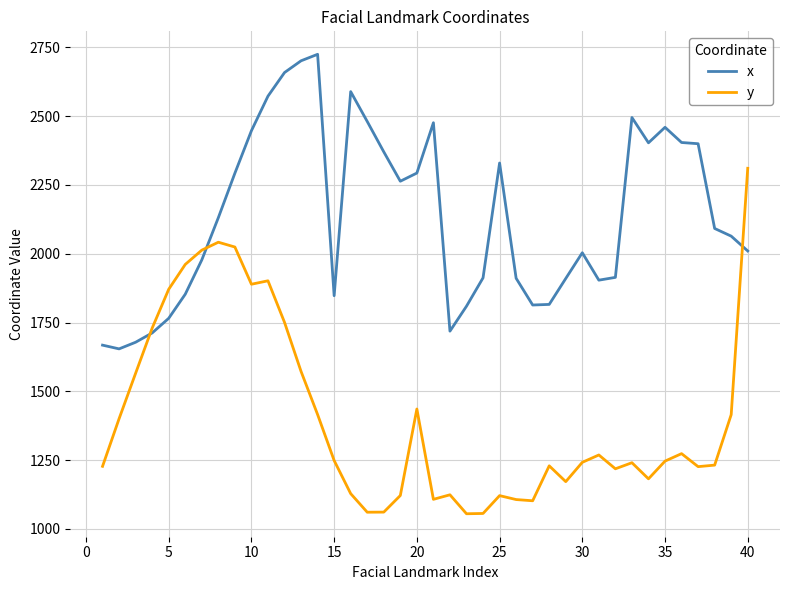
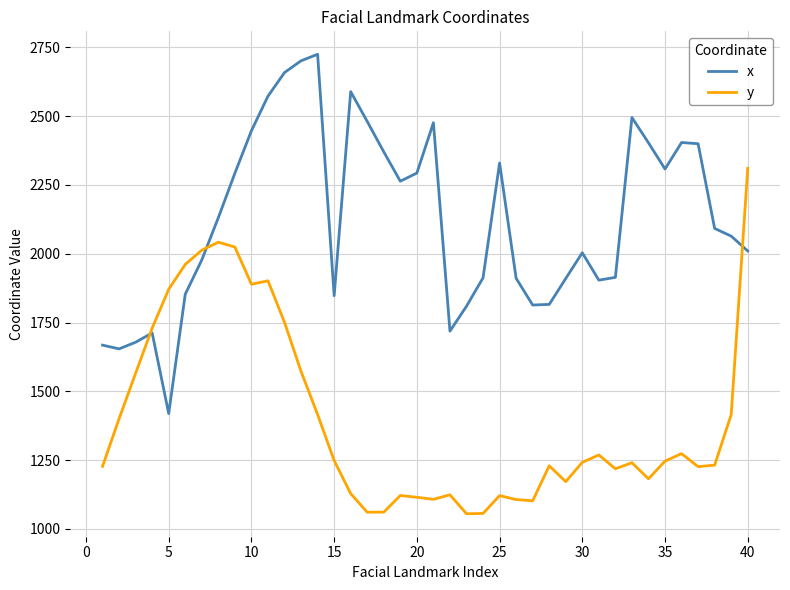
  {
    "x": {
-     "5": 1770,
+     "5": 1420,
      "10": 2450,
      "15": 1850,
      "20": 2290,
      "25": 2330,
      "30": 2000,
-     "35": 2460,
+     "35": 2310,
      "40": 2010
    },
    "y": {
      "5": 1870,
      "10": 1890,
      "15": 1250,
-     "20": 1440,
+     "20": 1120,
      "25": 1120,
      "30": 1240,
      "35": 1250,
      "40": 2310
    }
  }
